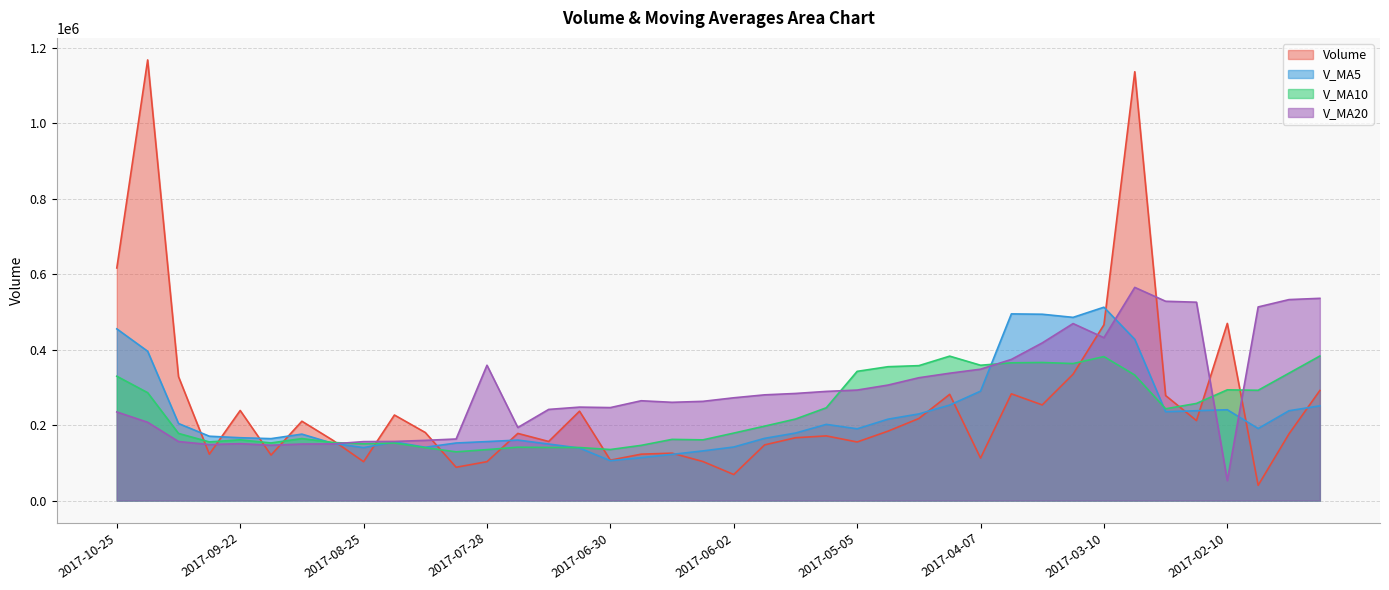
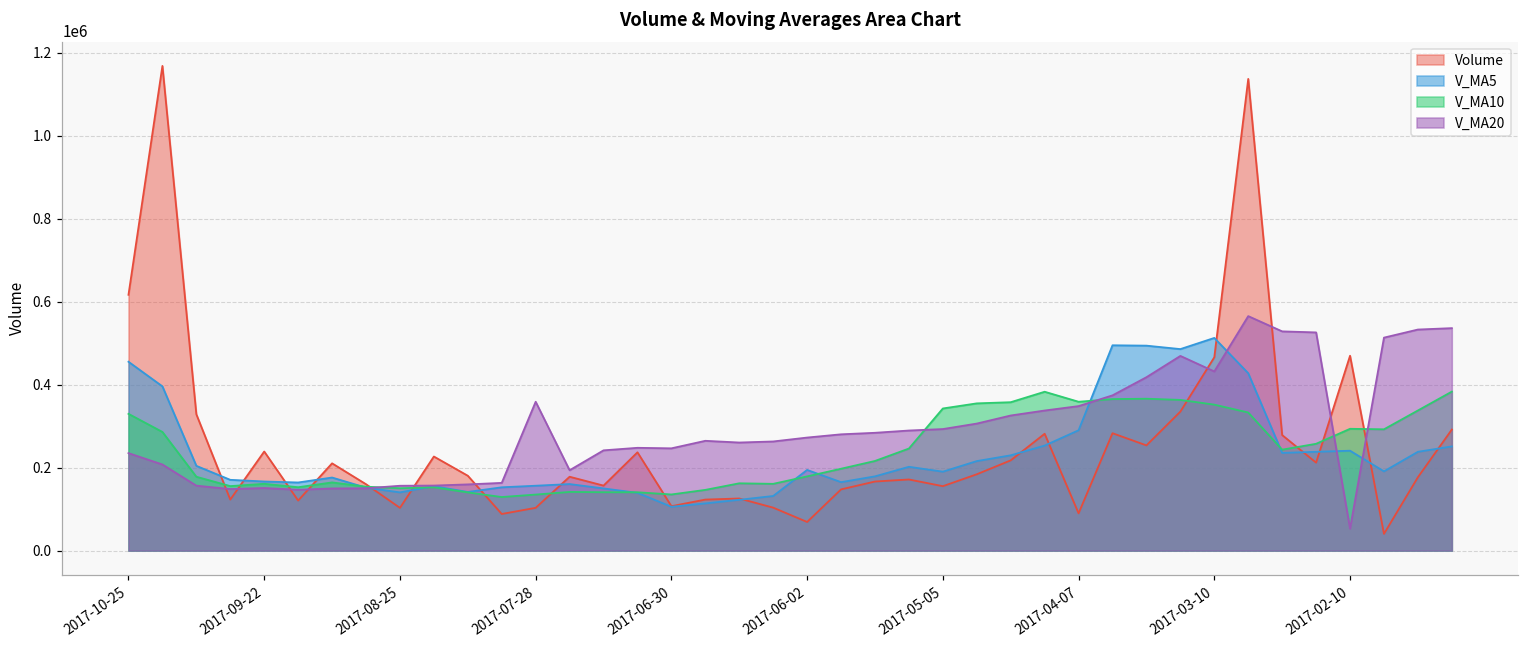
  {
    "Volume": {
      "2017-10-25": 620000,
      "2017-09-22": 240000,
      "2017-08-25": 100000,
      "2017-07-28": 100000,
      "2017-06-02": 70000,
      "2017-05-05": 160000,
-     "2017-04-07": 110000,
+     "2017-04-07": 90000,
      "2017-03-10": 470000,
      "2017-02-10": 470000
    },
    "V_MA5": {
      "2017-10-25": 460000,
      "2017-08-25": 140000,
      "2017-07-28": 160000,
-     "2017-06-02": 140000,
+     "2017-06-02": 190000,
      "2017-05-05": 190000,
      "2017-04-07": 290000,
      "2017-03-10": 510000,
      "2017-02-10": 240000
    },
    "V_MA10": {
      "2017-10-25": 330000,
      "2017-07-28": 130000,
      "2017-06-30": 140000,
      "2017-06-02": 180000,
      "2017-05-05": 340000,
      "2017-04-07": 360000,
-     "2017-03-10": 380000,
+     "2017-03-10": 350000,
      "2017-02-10": 290000
    },
    "V_MA20": {
      "2017-10-25": 230000,
      "2017-09-22": 150000,
      "2017-07-28": 360000,
      "2017-06-30": 250000,
      "2017-06-02": 270000,
      "2017-05-05": 290000,
      "2017-04-07": 350000,
      "2017-03-10": 430000,
      "2017-02-10": 50000
    }
  }
